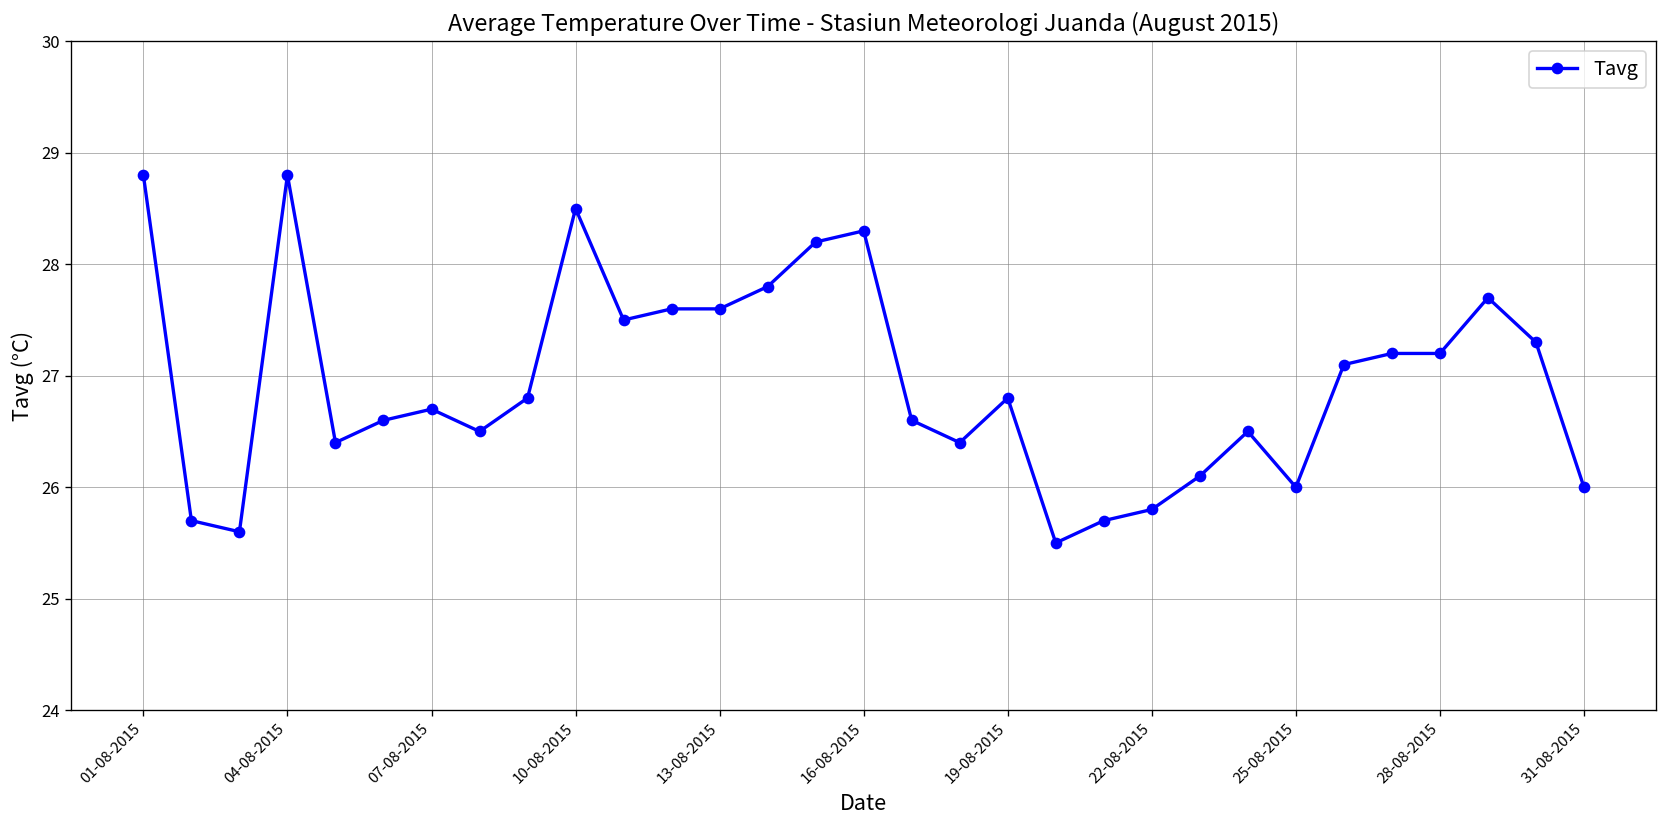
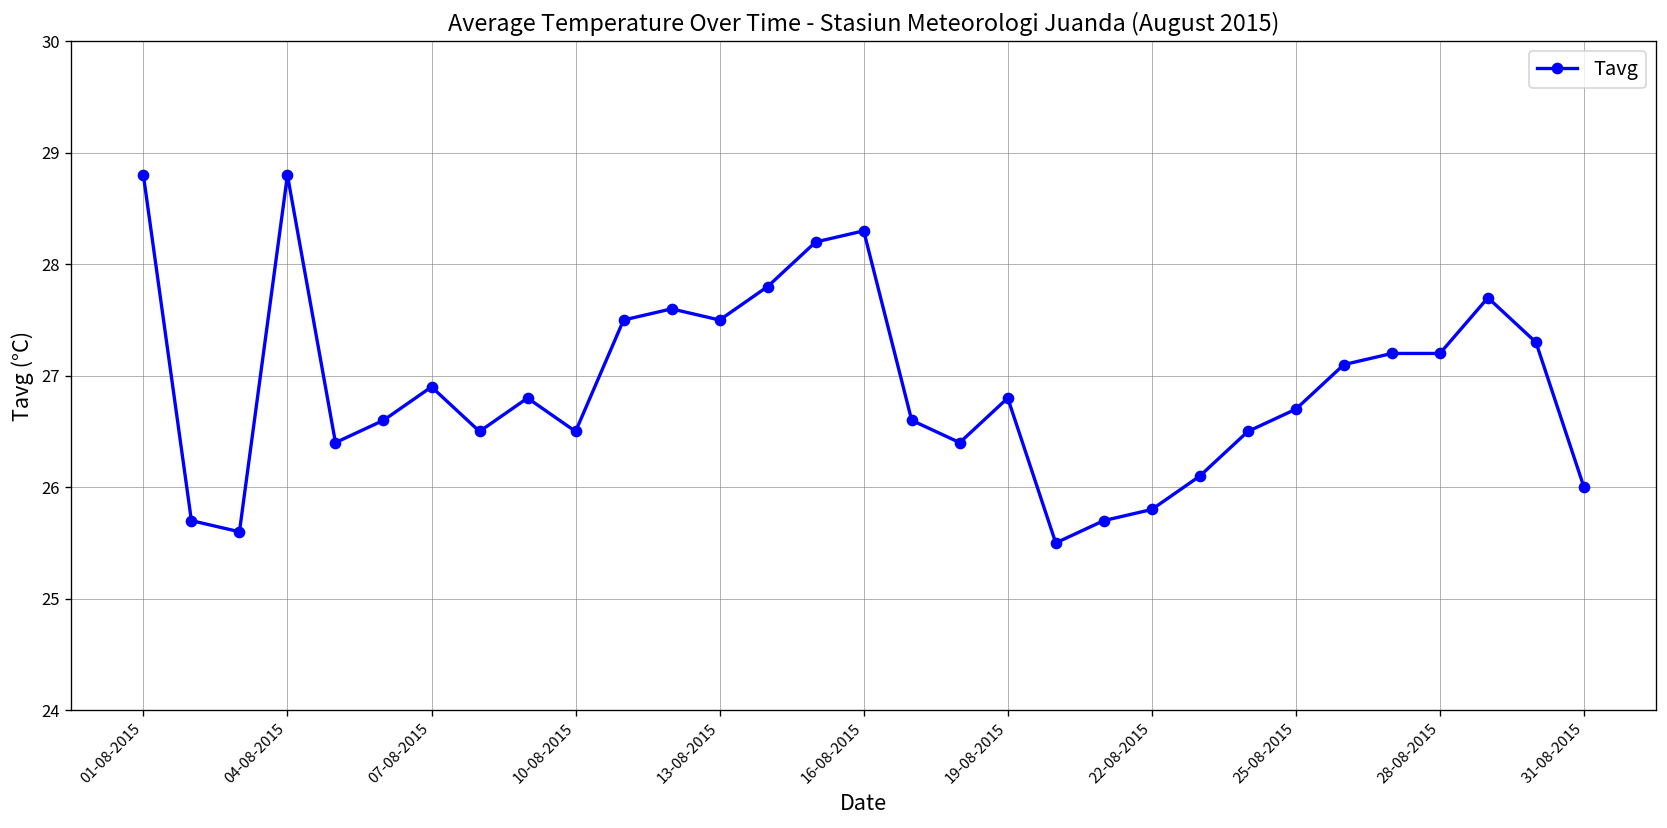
  {
    "01-08-2015": 28.8,
    "04-08-2015": 28.8,
-   "07-08-2015": 26.7,
-   "10-08-2015": 28.5,
-   "13-08-2015": 27.6,
+   "07-08-2015": 26.9,
+   "10-08-2015": 26.5,
+   "13-08-2015": 27.5,
    "16-08-2015": 28.3,
    "19-08-2015": 26.8,
    "22-08-2015": 25.8,
-   "25-08-2015": 26.0,
+   "25-08-2015": 26.7,
    "28-08-2015": 27.2,
    "31-08-2015": 26.0
  }
